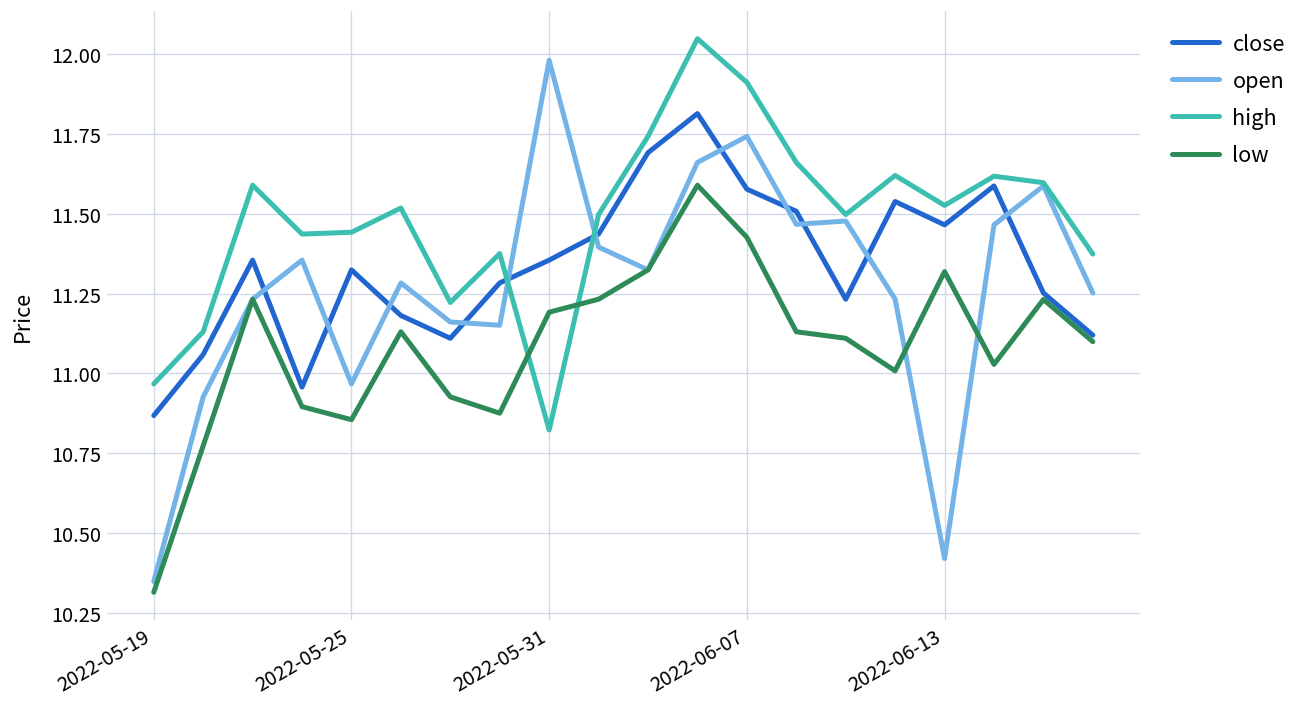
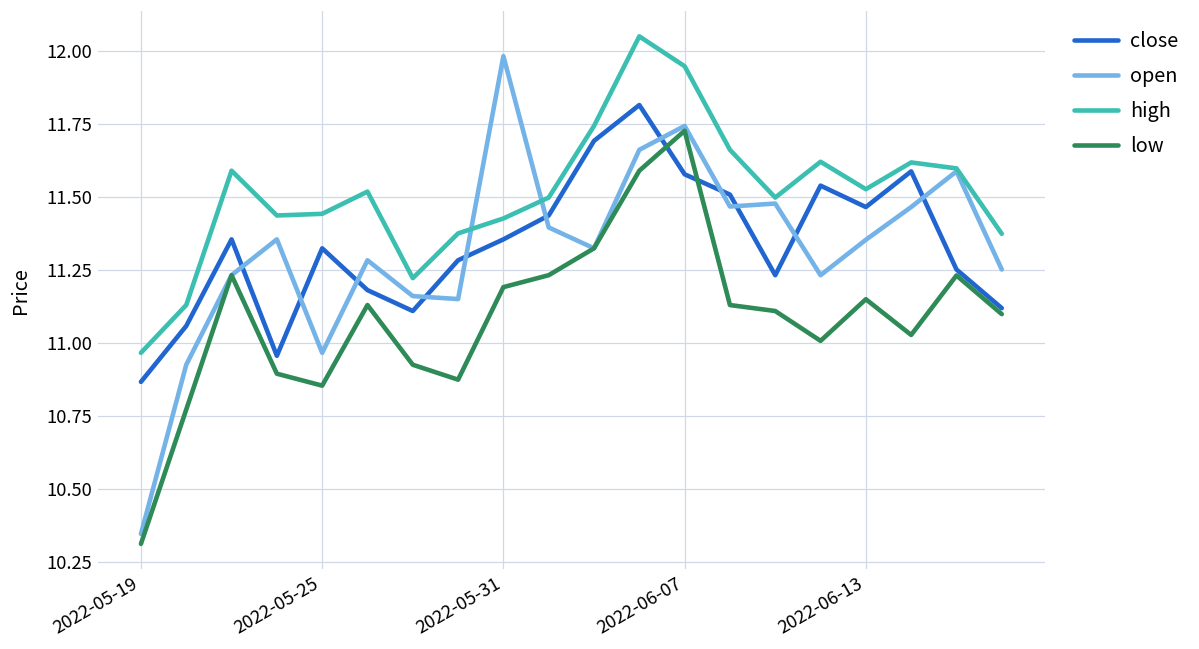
  {
    "close": {
      "2022-05-19": 10.87,
      "2022-05-25": 11.32,
      "2022-05-31": 11.35,
      "2022-06-07": 11.58,
      "2022-06-13": 11.47
    },
    "open": {
      "2022-05-19": 10.35,
      "2022-05-25": 10.97,
      "2022-05-31": 11.98,
      "2022-06-07": 11.74,
-     "2022-06-13": 10.42
+     "2022-06-13": 11.35
    },
    "high": {
      "2022-05-19": 10.97,
      "2022-05-25": 11.44,
-     "2022-05-31": 10.82,
-     "2022-06-07": 11.91,
+     "2022-05-31": 11.43,
+     "2022-06-07": 11.95,
      "2022-06-13": 11.53
    },
    "low": {
      "2022-05-19": 10.31,
      "2022-05-25": 10.85,
      "2022-05-31": 11.19,
-     "2022-06-07": 11.43,
-     "2022-06-13": 11.32
+     "2022-06-07": 11.73,
+     "2022-06-13": 11.15
    }
  }
